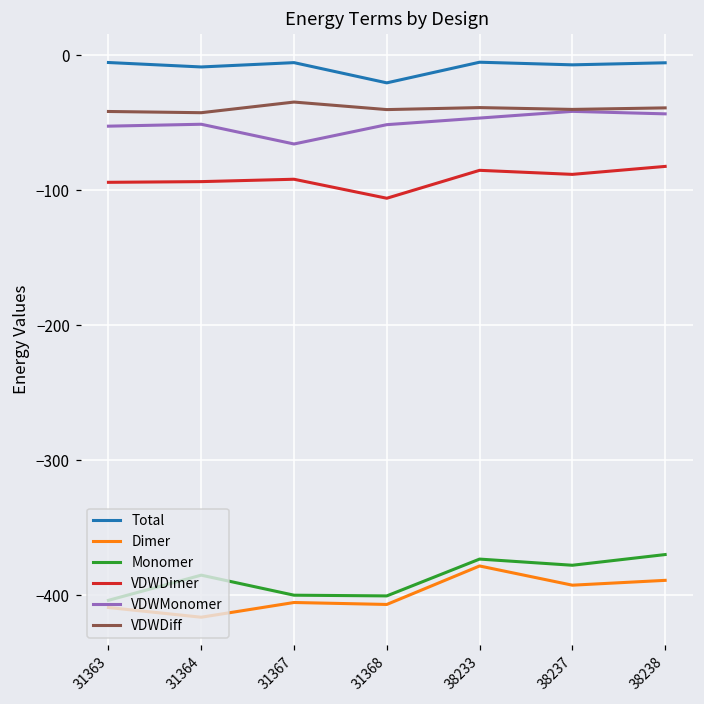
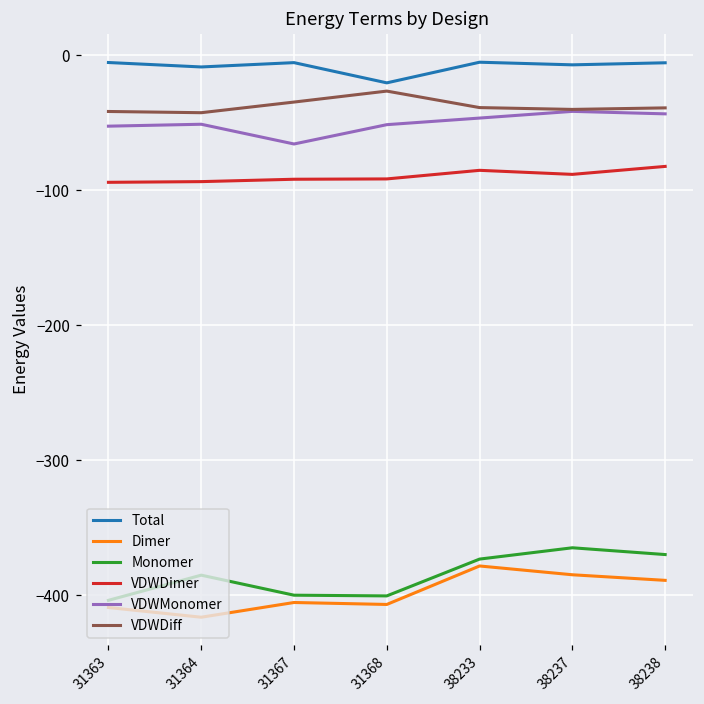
  {
    "Total": {
      "31363": -5,
      "31364": -9,
      "31367": -5,
      "31368": -20,
      "38233": -5,
      "38237": -7,
      "38238": -6
    },
    "Dimer": {
      "31367": -405,
      "31368": -407,
      "38233": -378,
-     "38237": -393,
+     "38237": -385,
      "38238": -389
    },
    "Monomer": {
      "31367": -400,
      "31368": -400,
      "38233": -373,
-     "38237": -378,
+     "38237": -365,
      "38238": -370
    },
    "VDWDimer": {
      "31363": -94,
      "31364": -94,
      "31367": -92,
-     "31368": -106,
+     "31368": -92,
      "38233": -85,
      "38237": -88,
      "38238": -82
    },
    "VDWMonomer": {
      "31363": -52,
      "31364": -51,
      "31367": -66,
      "31368": -51,
      "38233": -46,
      "38238": -43
    },
    "VDWDiff": {
      "31363": -42,
      "31364": -43,
      "31367": -35,
-     "31368": -40,
+     "31368": -26,
      "38233": -39,
      "38238": -39
    }
  }
